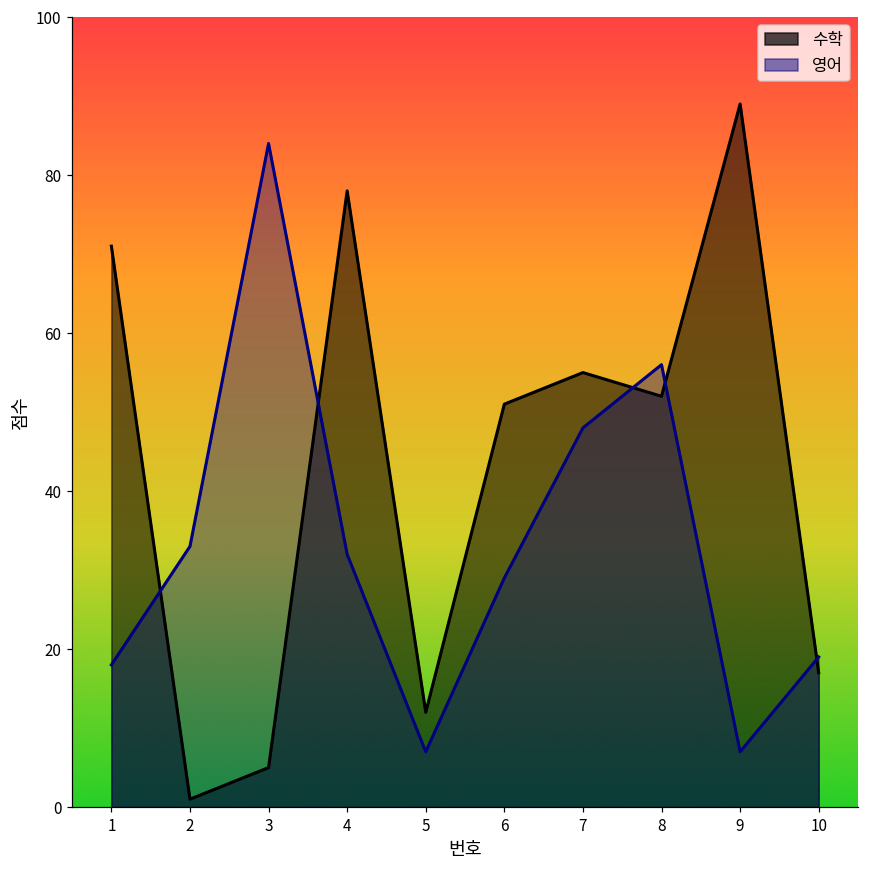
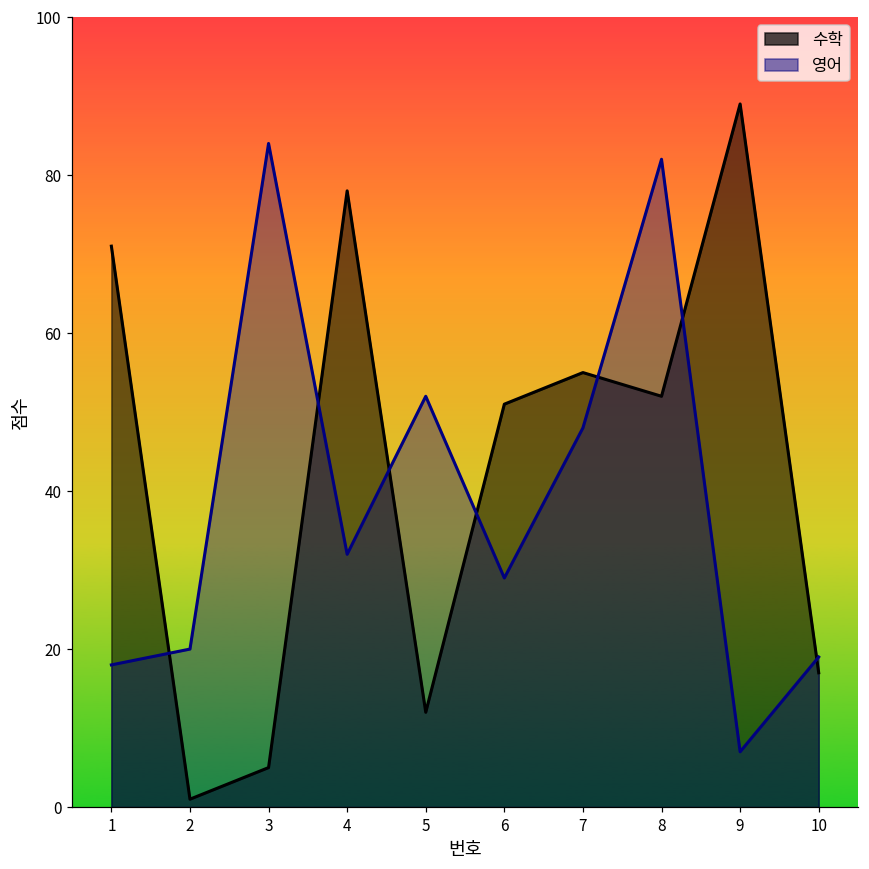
  {
    "수학": {
      "1": 71,
      "2": 1,
      "3": 5,
      "4": 78,
      "5": 12,
      "6": 51,
      "7": 55,
      "8": 52,
      "9": 89,
      "10": 17
    },
    "영어": {
      "1": 18,
-     "2": 33,
+     "2": 20,
      "3": 84,
      "4": 32,
-     "5": 7,
+     "5": 52,
      "6": 29,
      "7": 48,
-     "8": 56,
+     "8": 82,
      "9": 7,
      "10": 19
    }
  }
